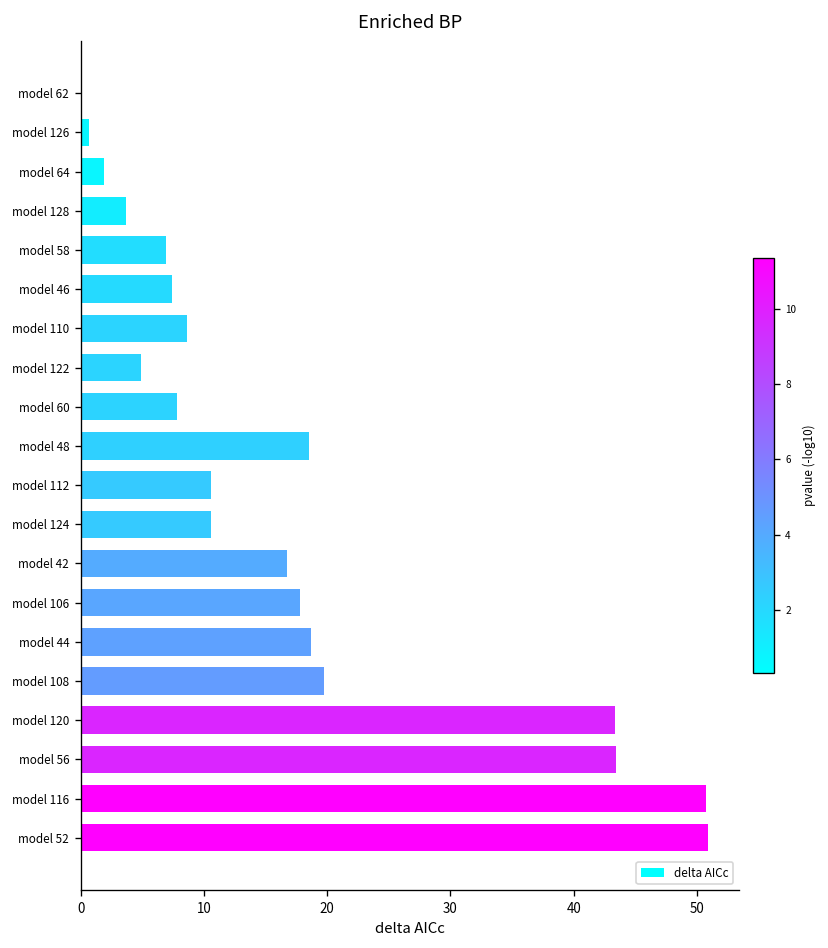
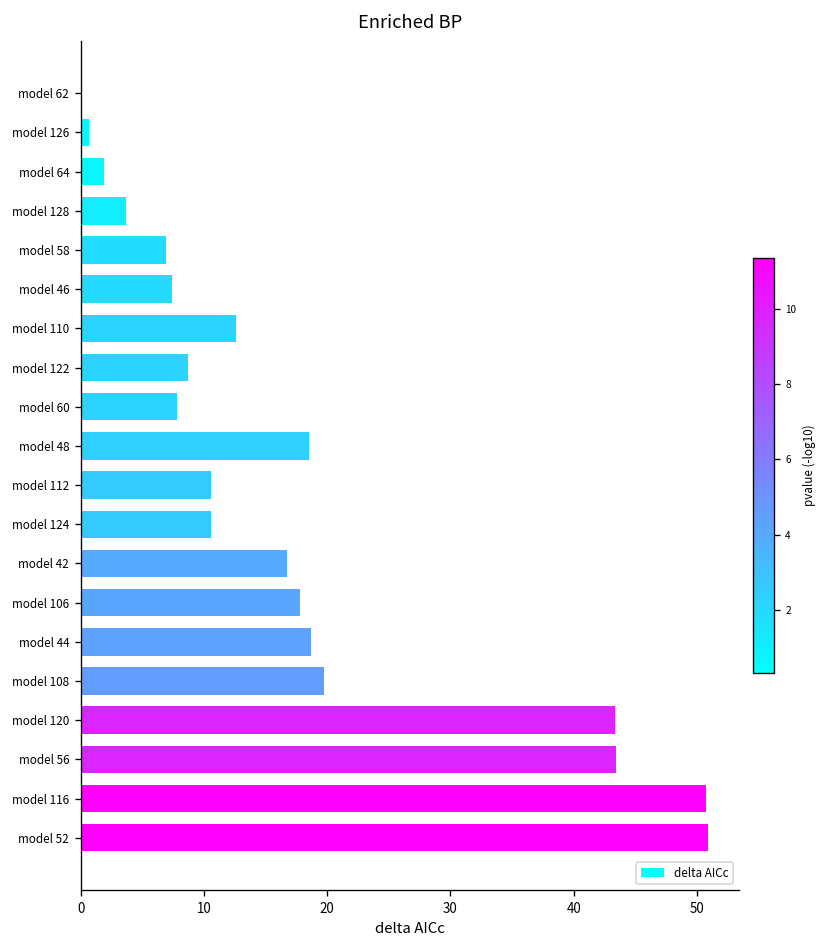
  {
    "model 62": 0.0,
    "model 126": 0.7,
    "model 64": 1.9,
    "model 128": 3.7,
    "model 58": 6.9,
    "model 46": 7.4,
-   "model 110": 8.6,
-   "model 122": 4.9,
+   "model 110": 12.6,
+   "model 122": 8.7,
    "model 60": 7.8,
    "model 48": 18.5,
    "model 112": 10.6,
    "model 124": 10.6,
    "model 42": 16.7,
    "model 106": 17.8,
    "model 44": 18.7,
    "model 108": 19.8,
    "model 120": 43.4,
    "model 56": 43.4,
    "model 116": 50.8,
    "model 52": 50.9
  }
